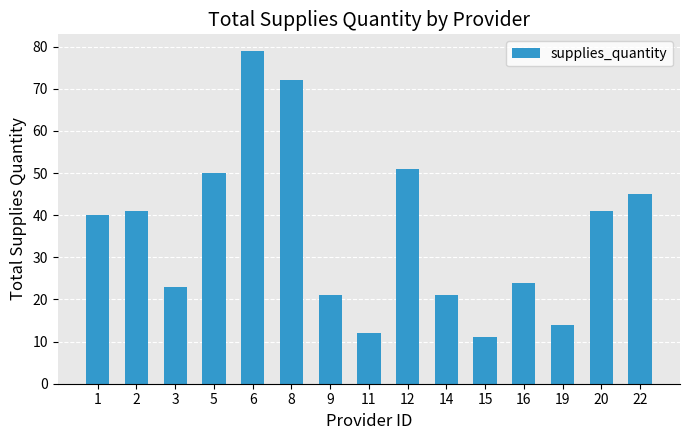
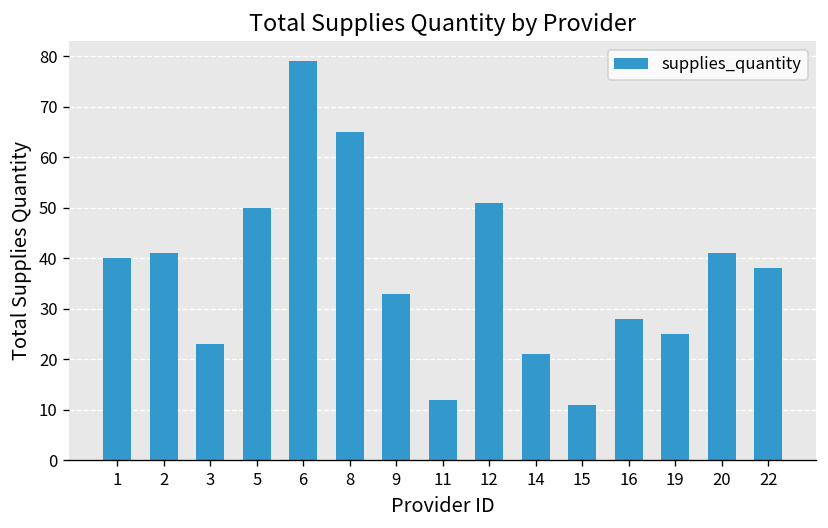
  {
    "1": 40,
    "2": 41,
    "3": 23,
    "5": 50,
    "6": 79,
-   "8": 72,
-   "9": 21,
+   "8": 65,
+   "9": 33,
    "11": 12,
    "12": 51,
    "14": 21,
    "15": 11,
-   "16": 24,
-   "19": 14,
+   "16": 28,
+   "19": 25,
    "20": 41,
-   "22": 45
+   "22": 38
  }
